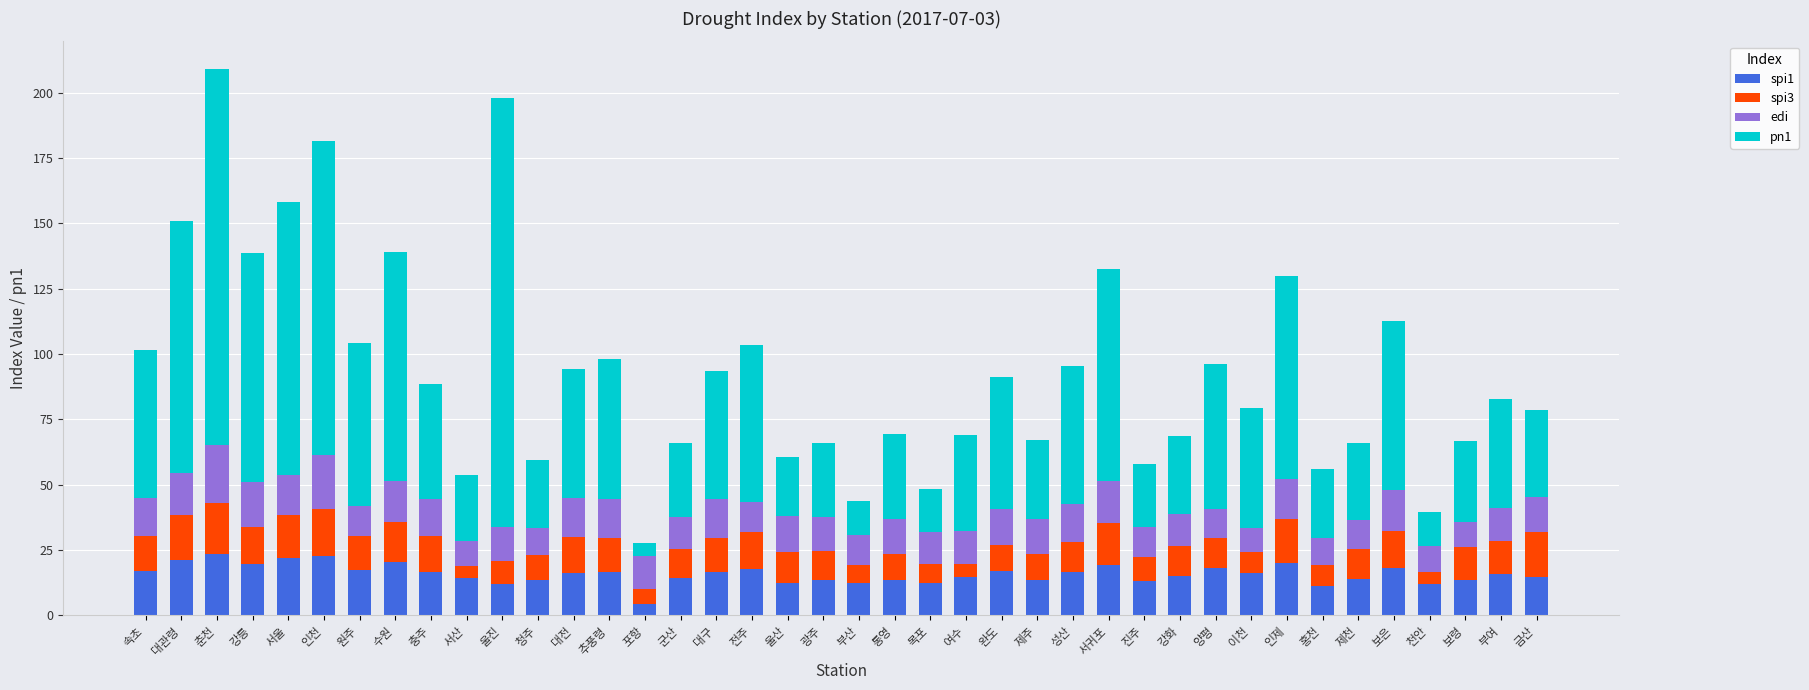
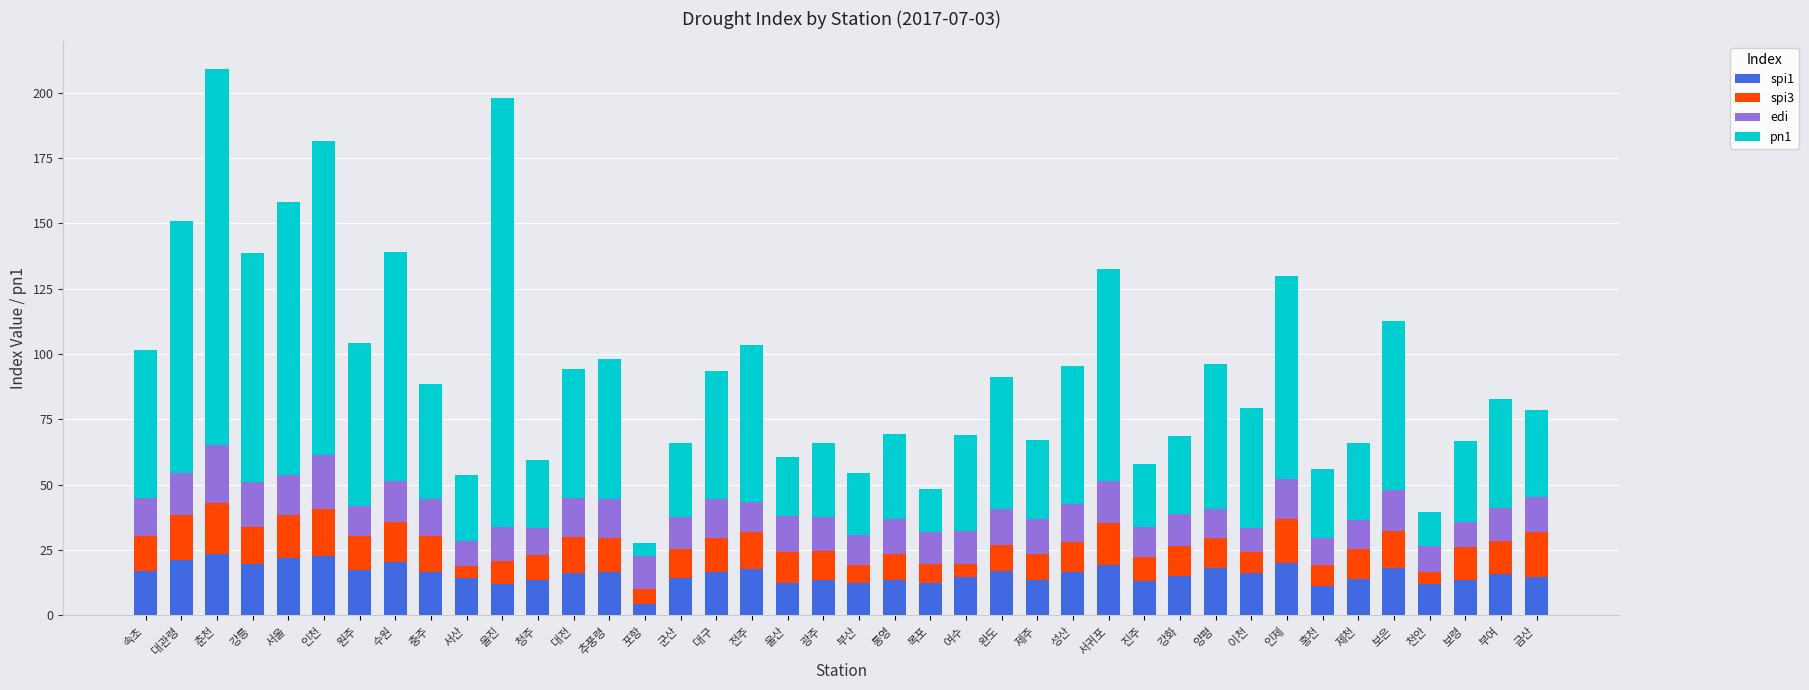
  {
    "spi1": {
      "속초": 17,
      "대관령": 21,
      "춘천": 24,
      "강릉": 20,
      "서울": 22,
      "인천": 23,
      "원주": 17,
      "수원": 20,
      "충주": 17,
      "서산": 14,
      "울진": 12,
      "청주": 14,
      "대전": 16,
      "추풍령": 17,
      "포항": 5,
      "군산": 14,
      "대구": 17,
      "전주": 18,
      "울산": 13,
      "광주": 14,
      "부산": 13,
      "통영": 14,
      "목포": 12,
      "여수": 15,
      "완도": 17,
      "제주": 14,
      "성산": 16,
      "서귀포": 19,
      "진주": 13,
      "강화": 15,
      "양평": 18,
      "이천": 16,
      "인제": 20,
      "홍천": 11,
      "제천": 14,
      "보은": 18,
      "천안": 12,
      "보령": 14,
      "부여": 16,
      "금산": 15
    },
    "spi3": {
      "속초": 13,
      "대관령": 17,
      "춘천": 19,
      "강릉": 14,
      "서울": 17,
      "인천": 18,
      "원주": 13,
      "수원": 15,
      "충주": 14,
      "서산": 5,
      "울진": 9,
      "청주": 9,
      "대전": 14,
      "추풍령": 13,
      "포항": 6,
      "군산": 11,
      "대구": 13,
      "전주": 14,
      "울산": 12,
      "광주": 11,
      "부산": 7,
      "통영": 10,
      "목포": 7,
      "여수": 5,
      "완도": 10,
      "제주": 10,
      "성산": 12,
      "서귀포": 16,
      "진주": 9,
      "강화": 11,
      "양평": 11,
      "이천": 8,
      "인제": 17,
      "홍천": 8,
      "제천": 12,
      "보은": 14,
      "천안": 5,
      "보령": 12,
      "부여": 13,
      "금산": 17
    },
    "edi": {
      "속초": 15,
      "대관령": 16,
      "춘천": 22,
      "강릉": 17,
      "서울": 15,
      "인천": 21,
      "원주": 11,
      "수원": 16,
      "충주": 14,
      "서산": 10,
      "울진": 13,
      "청주": 11,
      "대전": 15,
      "추풍령": 15,
      "포항": 13,
      "군산": 12,
      "대구": 15,
      "전주": 12,
      "울산": 14,
      "광주": 13,
      "부산": 12,
      "통영": 14,
      "목포": 12,
      "여수": 13,
      "완도": 14,
      "제주": 13,
      "성산": 15,
      "서귀포": 16,
      "진주": 12,
      "강화": 12,
      "양평": 11,
      "이천": 9,
      "인제": 16,
      "홍천": 10,
      "제천": 11,
      "보은": 16,
      "천안": 10,
      "보령": 10,
      "부여": 13,
      "금산": 14
    },
    "pn1": {
      "속초": 57,
      "대관령": 96,
      "춘천": 144,
      "강릉": 88,
      "서울": 105,
      "인천": 120,
      "원주": 63,
      "수원": 88,
      "충주": 44,
      "서산": 25,
      "울진": 164,
      "청주": 26,
      "대전": 49,
      "추풍령": 54,
      "포항": 5,
      "군산": 28,
      "대구": 49,
      "전주": 60,
      "울산": 22,
      "광주": 28,
-     "부산": 13,
+     "부산": 24,
      "통영": 32,
      "목포": 16,
      "여수": 37,
      "완도": 50,
      "제주": 30,
      "성산": 53,
      "서귀포": 81,
      "진주": 24,
      "강화": 30,
      "양평": 56,
      "이천": 46,
      "인제": 77,
      "홍천": 27,
      "제천": 29,
      "보은": 65,
      "천안": 13,
      "보령": 31,
      "부여": 42,
      "금산": 33
    }
  }
